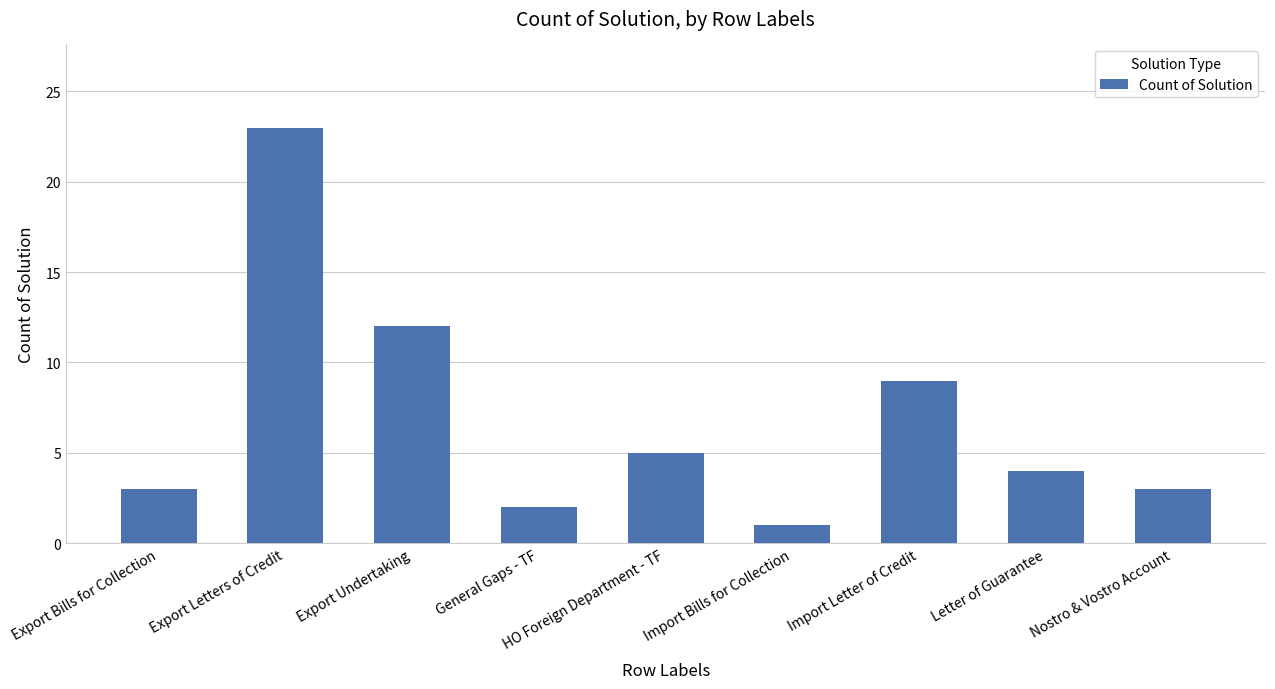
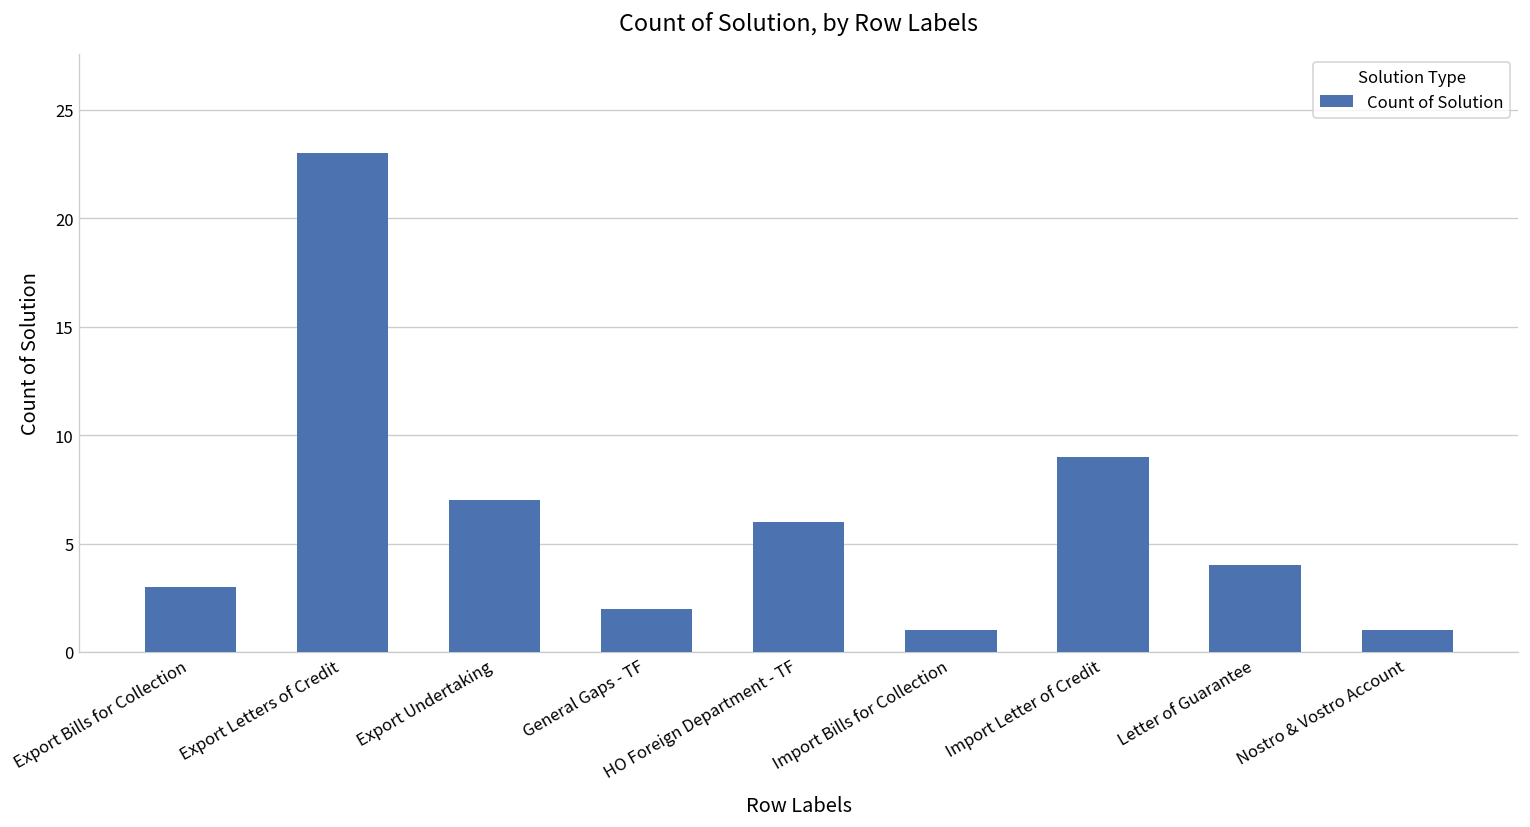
  {
    "Export Bills for Collection": 3,
    "Export Letters of Credit": 23,
-   "Export Undertaking": 12,
+   "Export Undertaking": 7,
    "General Gaps - TF": 2,
-   "HO Foreign Department - TF": 5,
+   "HO Foreign Department - TF": 6,
    "Import Bills for Collection": 1,
    "Import Letter of Credit": 9,
    "Letter of Guarantee": 4,
-   "Nostro & Vostro Account": 3
+   "Nostro & Vostro Account": 1
  }
